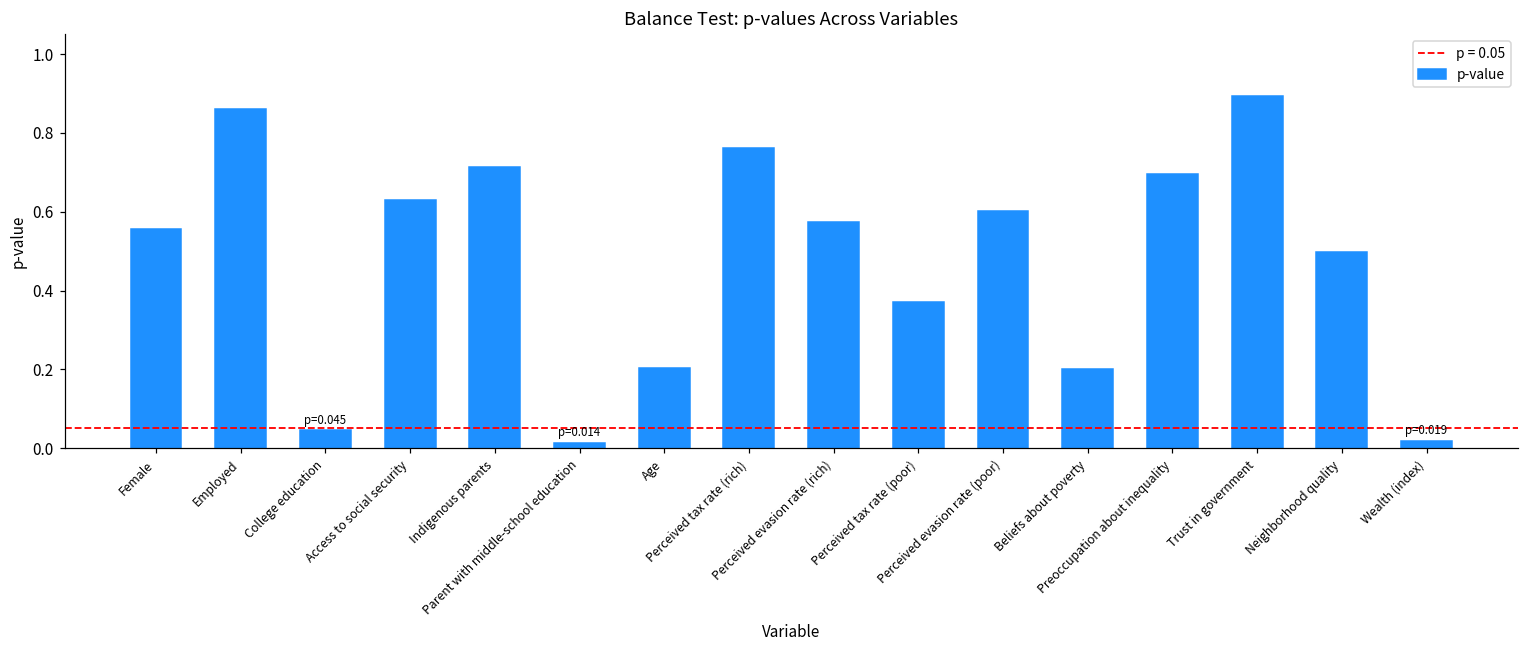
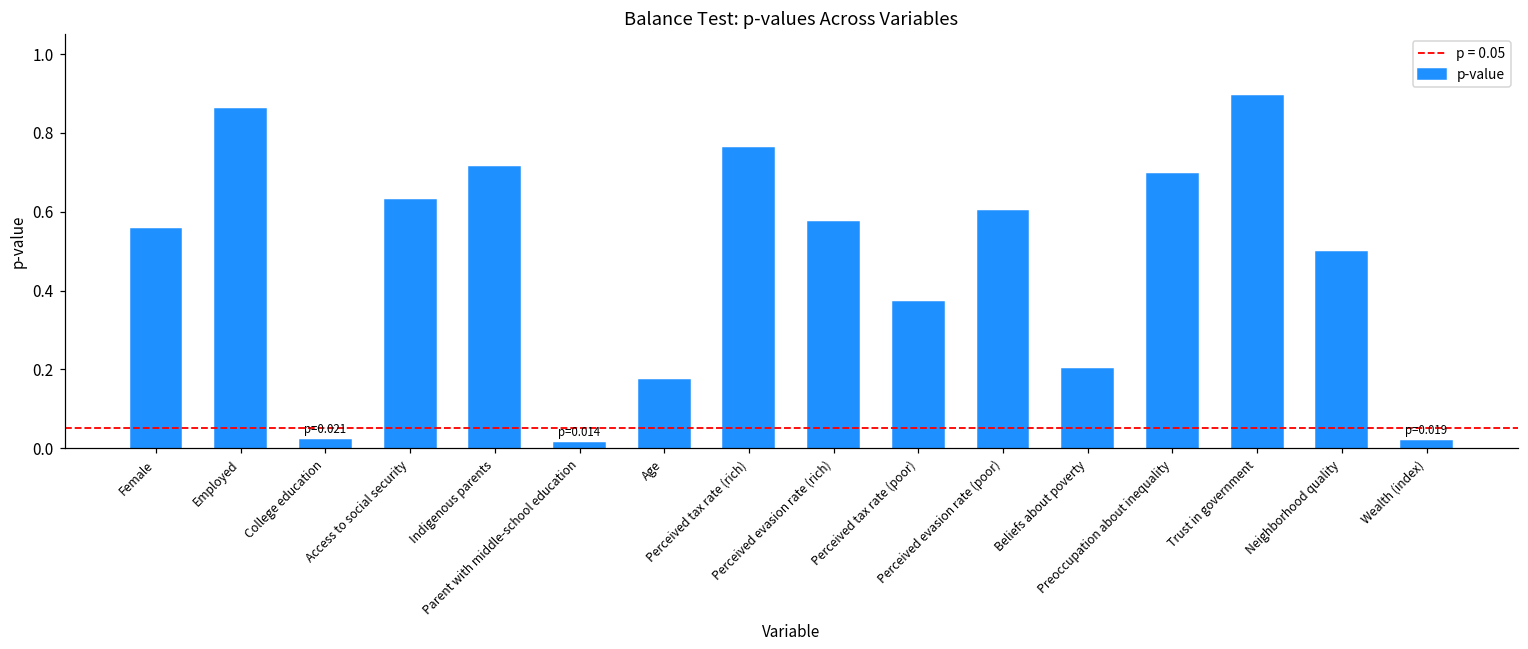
  {
-   "College education": 0.045,
+   "College education": 0.021,
    "Parent with middle-school education": 0.014,
-   "Age": 0.20,
+   "Age": 0.17,
    "Wealth (index)": 0.019
  }
